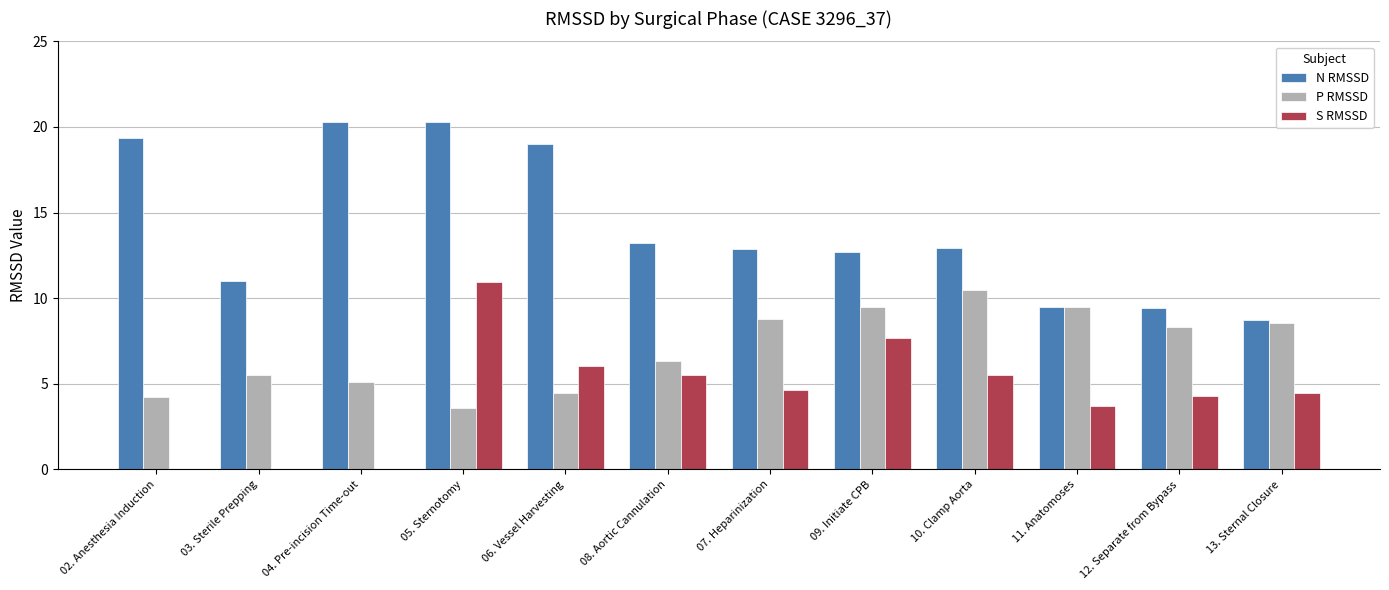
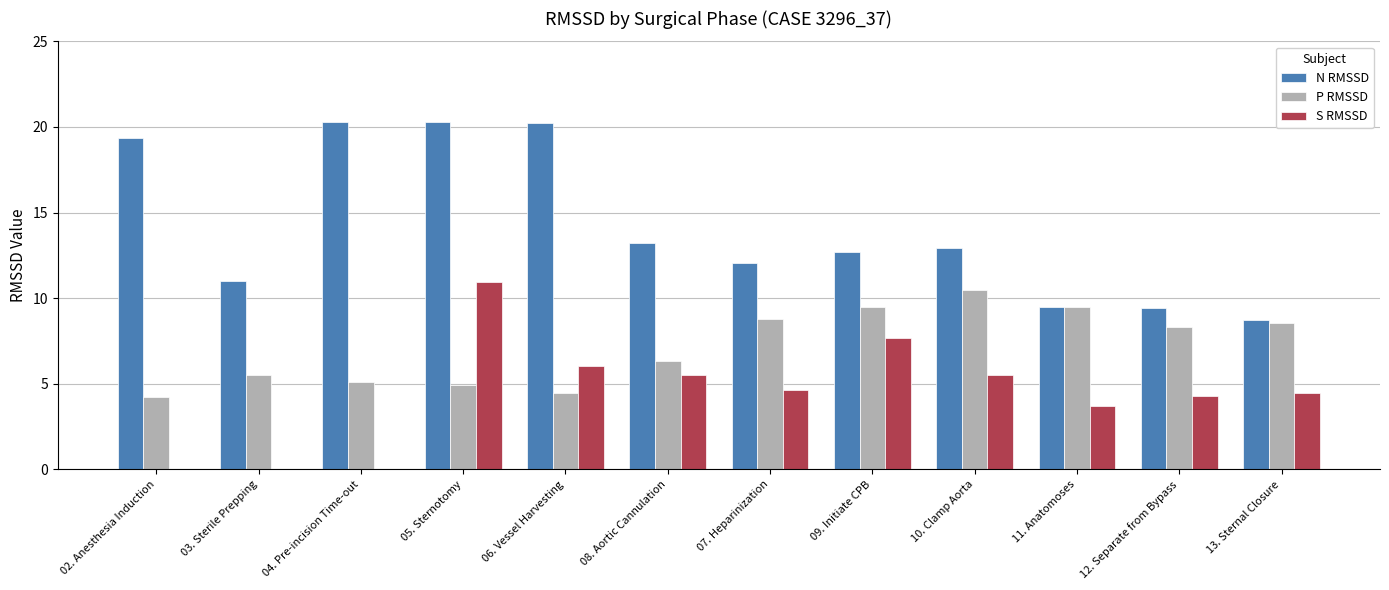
  {
    "N RMSSD": {
      "02. Anesthesia Induction": 19.4,
      "03. Sterile Prepping": 11.0,
      "04. Pre-incision Time-out": 20.3,
      "05. Sternotomy": 20.3,
-     "06. Vessel Harvesting": 19.0,
+     "06. Vessel Harvesting": 20.2,
      "08. Aortic Cannulation": 13.2,
-     "07. Heparinization": 12.8,
+     "07. Heparinization": 12.1,
      "09. Initiate CPB": 12.7,
      "10. Clamp Aorta": 12.9,
      "11. Anatomoses": 9.5,
      "12. Separate from Bypass": 9.4,
      "13. Sternal Closure": 8.8
    },
    "P RMSSD": {
      "02. Anesthesia Induction": 4.2,
      "03. Sterile Prepping": 5.5,
      "04. Pre-incision Time-out": 5.1,
-     "05. Sternotomy": 3.6,
+     "05. Sternotomy": 5.0,
      "06. Vessel Harvesting": 4.5,
      "08. Aortic Cannulation": 6.4,
      "07. Heparinization": 8.8,
      "09. Initiate CPB": 9.5,
      "10. Clamp Aorta": 10.5,
      "11. Anatomoses": 9.5,
      "12. Separate from Bypass": 8.3,
      "13. Sternal Closure": 8.6
    },
    "S RMSSD": {
      "02. Anesthesia Induction": 0.0,
      "03. Sterile Prepping": 0.0,
      "04. Pre-incision Time-out": 0.0,
      "05. Sternotomy": 10.9,
      "06. Vessel Harvesting": 6.1,
      "08. Aortic Cannulation": 5.5,
      "07. Heparinization": 4.7,
      "09. Initiate CPB": 7.7,
      "10. Clamp Aorta": 5.5,
      "11. Anatomoses": 3.7,
      "12. Separate from Bypass": 4.3,
      "13. Sternal Closure": 4.5
    }
  }
